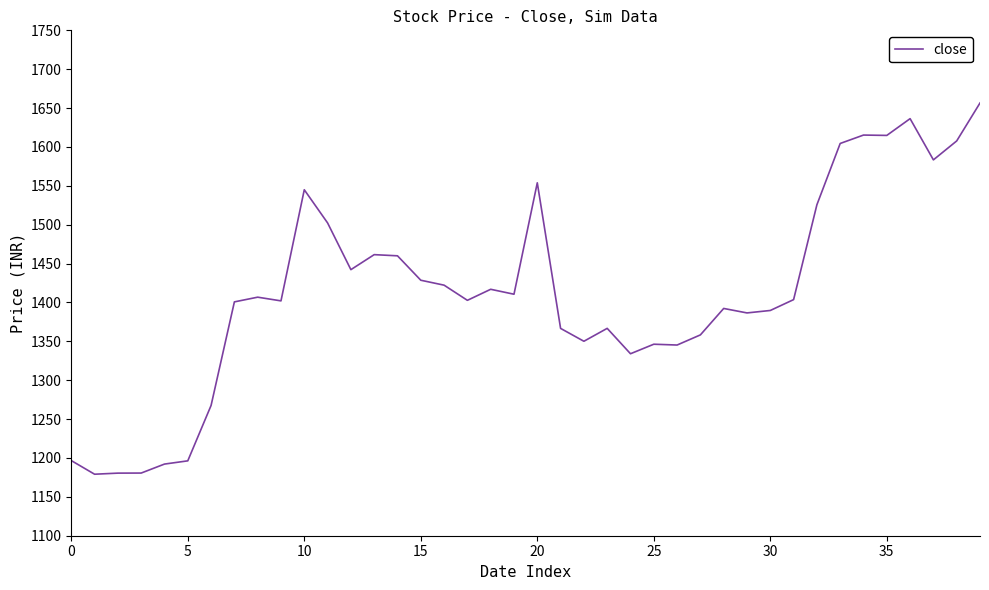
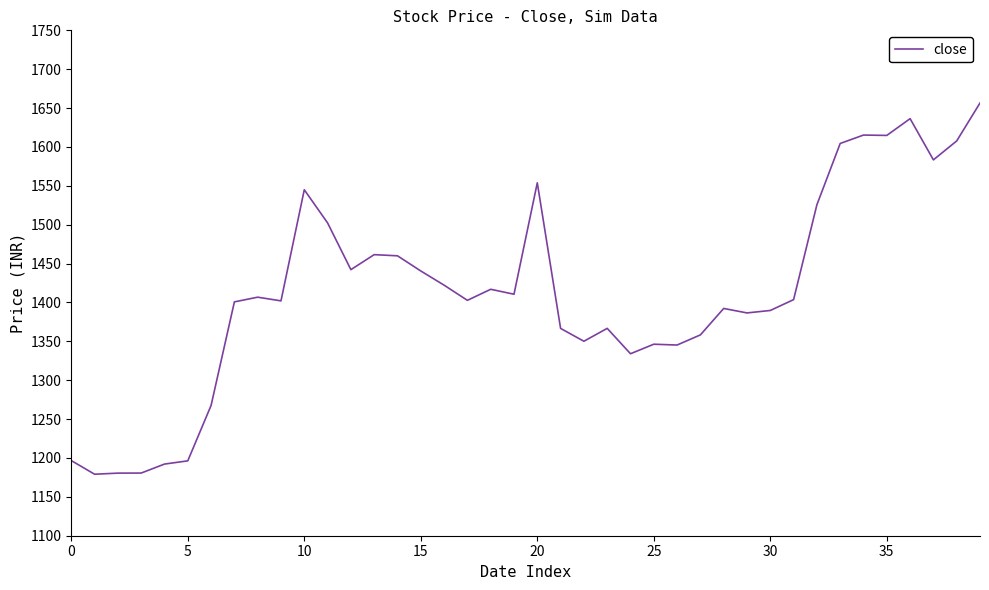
  {
    "0": 1200,
    "5": 1200,
    "10": 1540,
-   "15": 1430,
+   "15": 1440,
    "20": 1550,
    "25": 1350,
    "30": 1390,
    "35": 1610
  }
